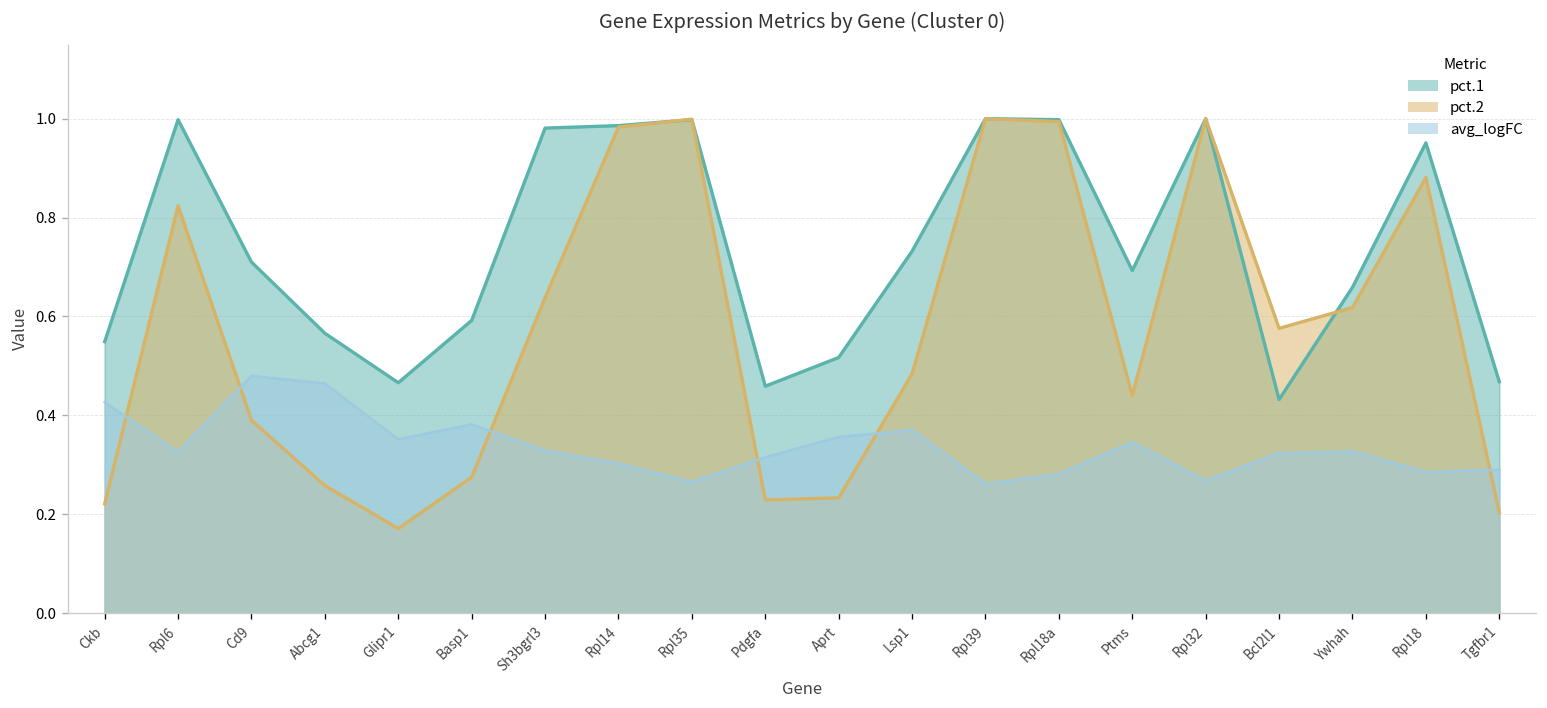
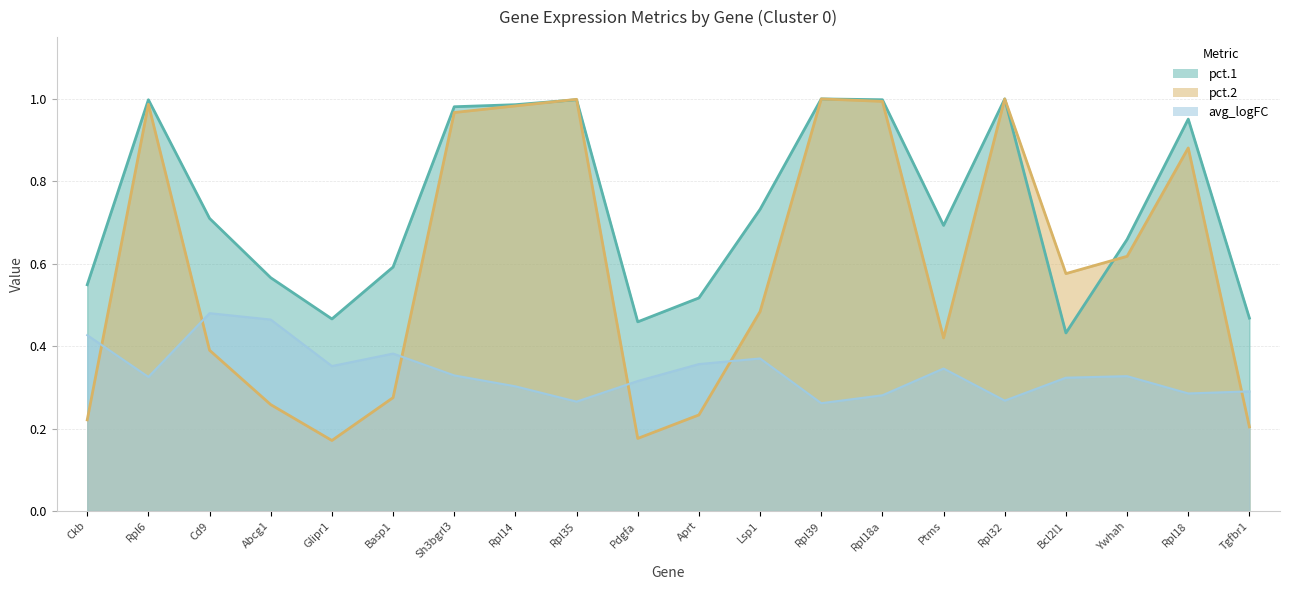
  {
    "pct.2": {
      "Ckb": 0.22,
-     "Rpl6": 0.82,
+     "Rpl6": 0.99,
      "Cd9": 0.39,
      "Abcg1": 0.26,
      "Glipr1": 0.17,
      "Basp1": 0.28,
-     "Sh3bgrl3": 0.64,
-     "Pdgfa": 0.23,
+     "Sh3bgrl3": 0.97,
+     "Pdgfa": 0.18,
      "Aprt": 0.23,
      "Lsp1": 0.48,
-     "Ptms": 0.44,
+     "Ptms": 0.42,
      "Bcl2l1": 0.58,
      "Ywhah": 0.62,
      "Rpl18": 0.88,
      "Tgfbr1": 0.20
    }
  }
